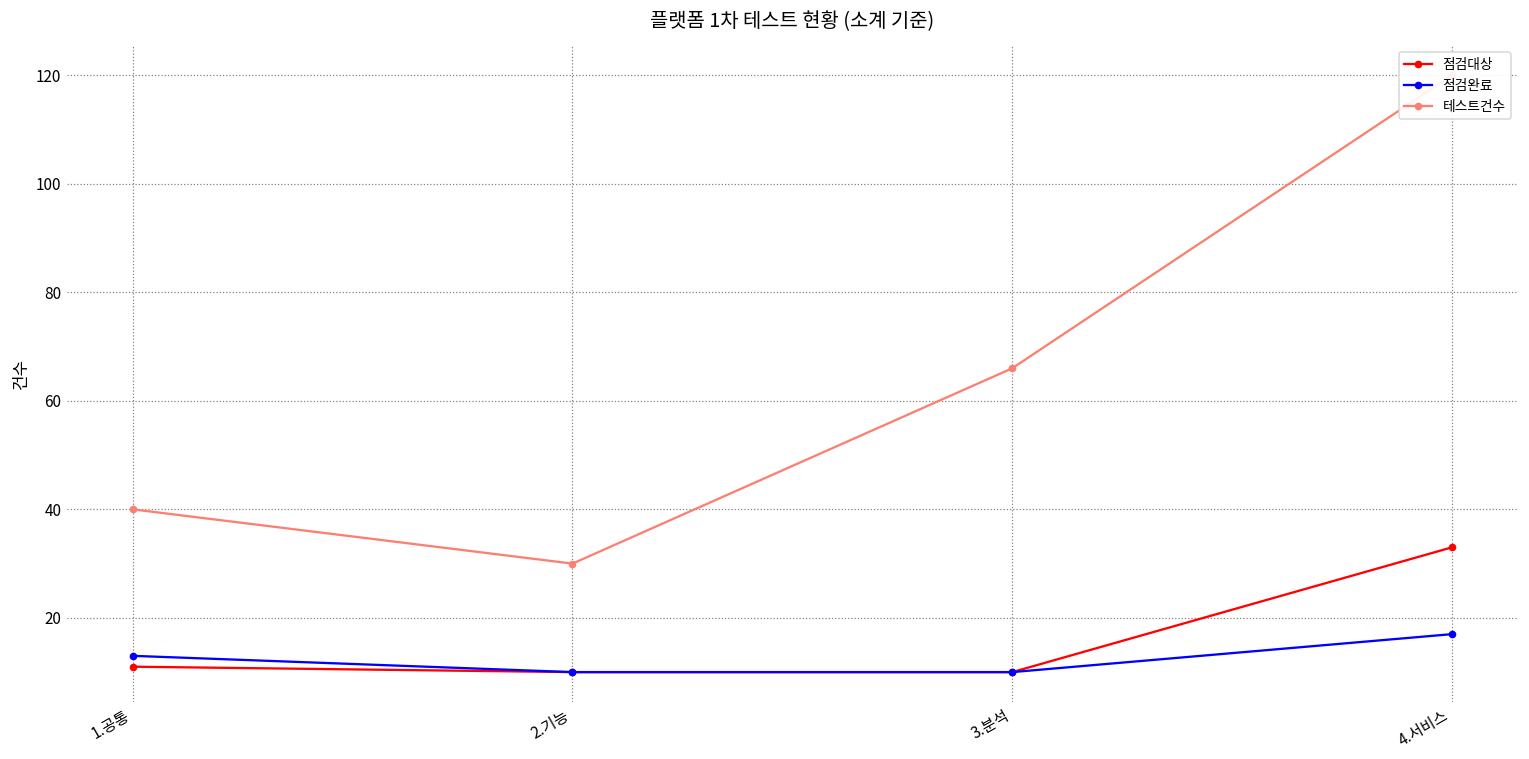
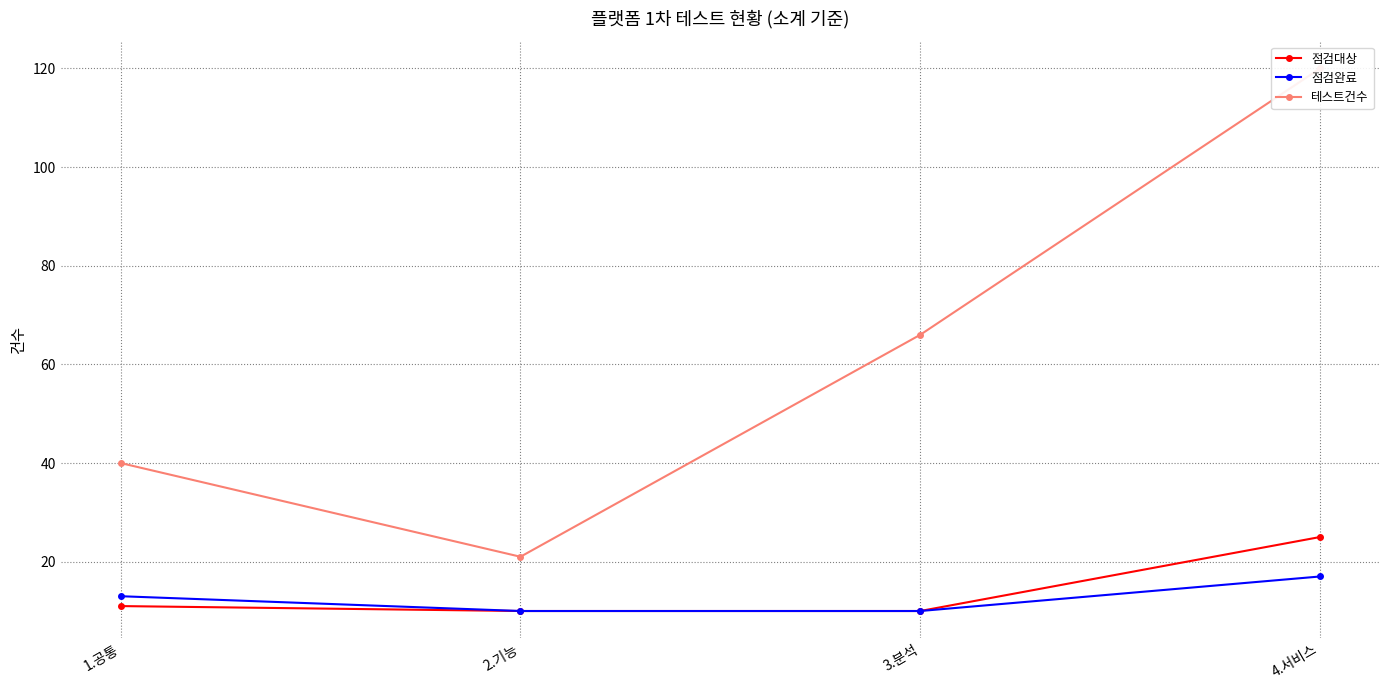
  {
    "점검대상": {
      "1.공통": 11,
-     "4.서비스": 33
+     "4.서비스": 25
    },
    "점검완료": {
      "1.공통": 13,
      "4.서비스": 17
    },
    "테스트건수": {
      "1.공통": 40,
-     "2.기능": 30,
+     "2.기능": 21,
      "3.분석": 66
    }
  }
